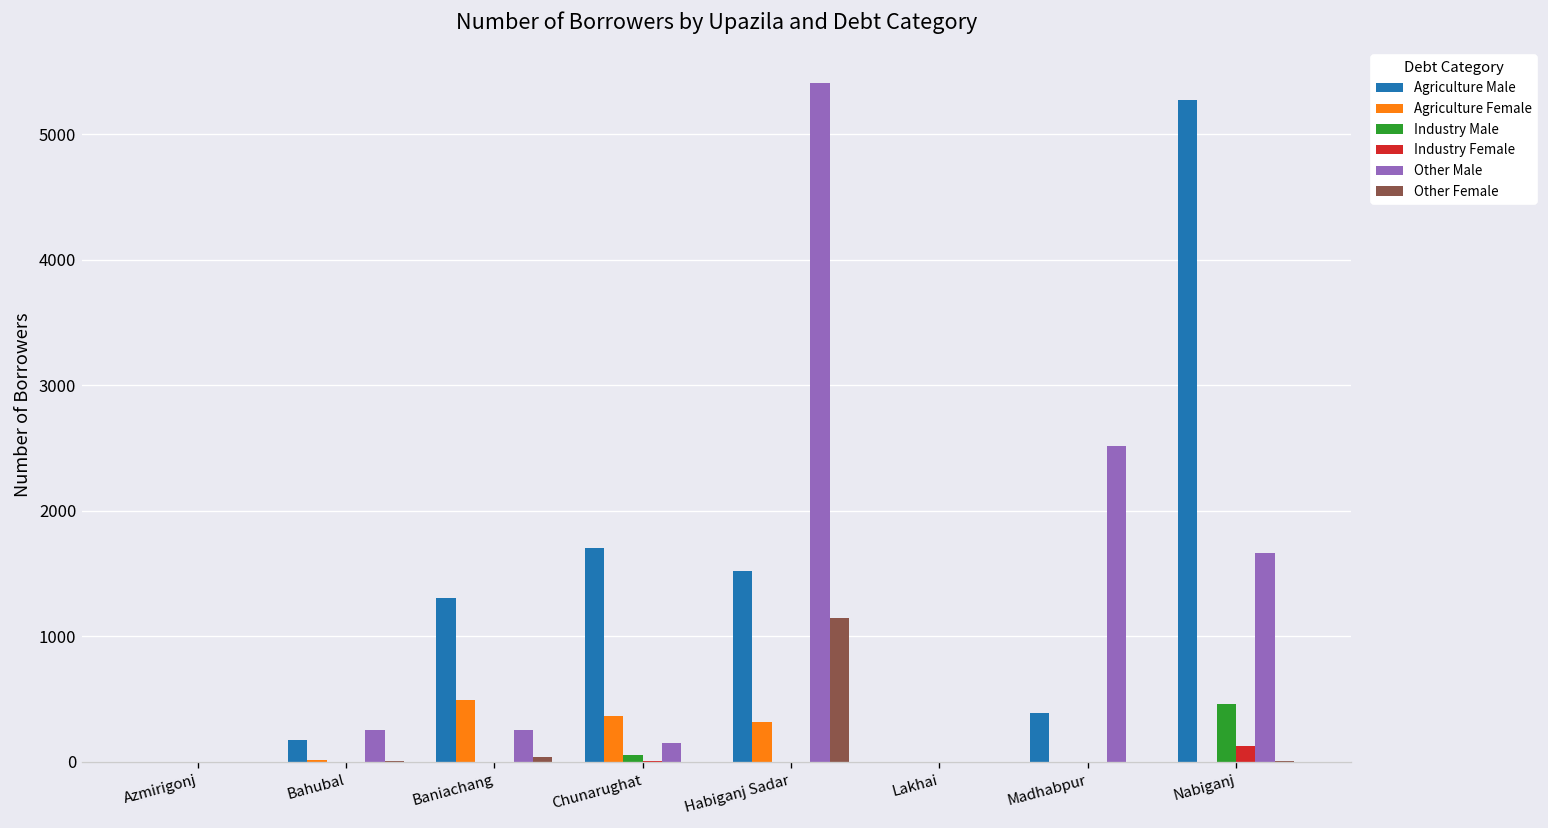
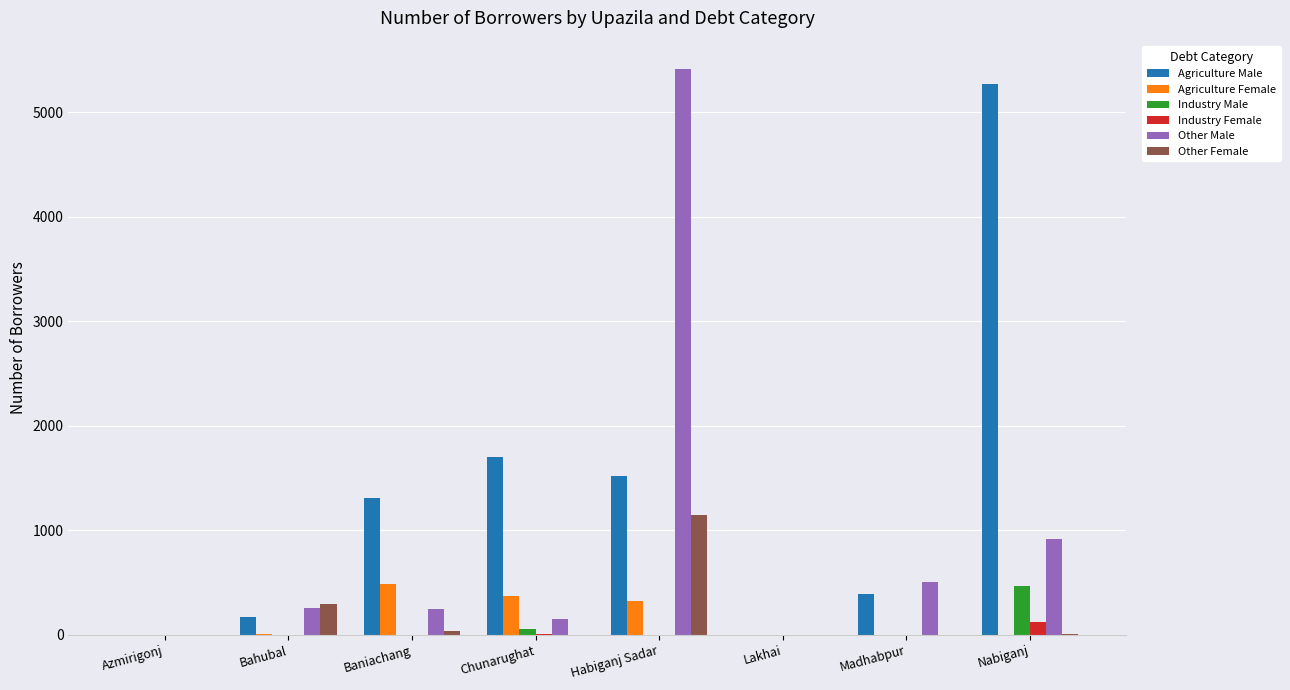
  {
    "Agriculture Male": {
      "Azmirigonj": 0,
      "Bahubal": 170,
      "Baniachang": 1310,
      "Chunarughat": 1700,
      "Habiganj Sadar": 1520,
      "Lakhai": 0,
      "Madhabpur": 390,
      "Nabiganj": 5270
    },
    "Agriculture Female": {
      "Azmirigonj": 0,
      "Baniachang": 490,
      "Chunarughat": 370,
      "Habiganj Sadar": 320,
      "Lakhai": 0,
      "Madhabpur": 0,
      "Nabiganj": 0
    },
    "Industry Male": {
      "Azmirigonj": 0,
      "Bahubal": 0,
      "Baniachang": 0,
      "Chunarughat": 50,
      "Habiganj Sadar": 0,
      "Lakhai": 0,
      "Madhabpur": 0,
      "Nabiganj": 460
    },
    "Industry Female": {
      "Azmirigonj": 0,
      "Bahubal": 0,
      "Baniachang": 0,
      "Habiganj Sadar": 0,
      "Lakhai": 0,
      "Madhabpur": 0,
      "Nabiganj": 120
    },
    "Other Male": {
      "Azmirigonj": 0,
      "Bahubal": 250,
      "Baniachang": 250,
      "Chunarughat": 150,
      "Habiganj Sadar": 5410,
      "Lakhai": 0,
-     "Madhabpur": 2510,
-     "Nabiganj": 1660
+     "Madhabpur": 500,
+     "Nabiganj": 920
    },
    "Other Female": {
      "Azmirigonj": 0,
-     "Bahubal": 0,
+     "Bahubal": 290,
      "Baniachang": 40,
      "Chunarughat": 0,
      "Habiganj Sadar": 1150,
      "Lakhai": 0,
      "Madhabpur": 0
    }
  }
